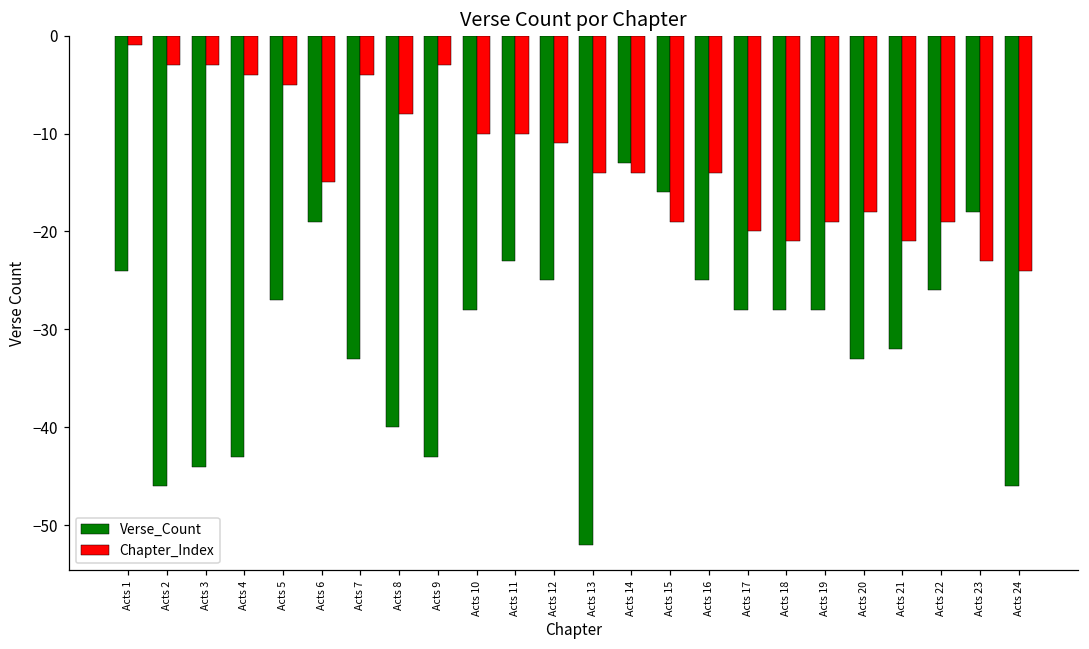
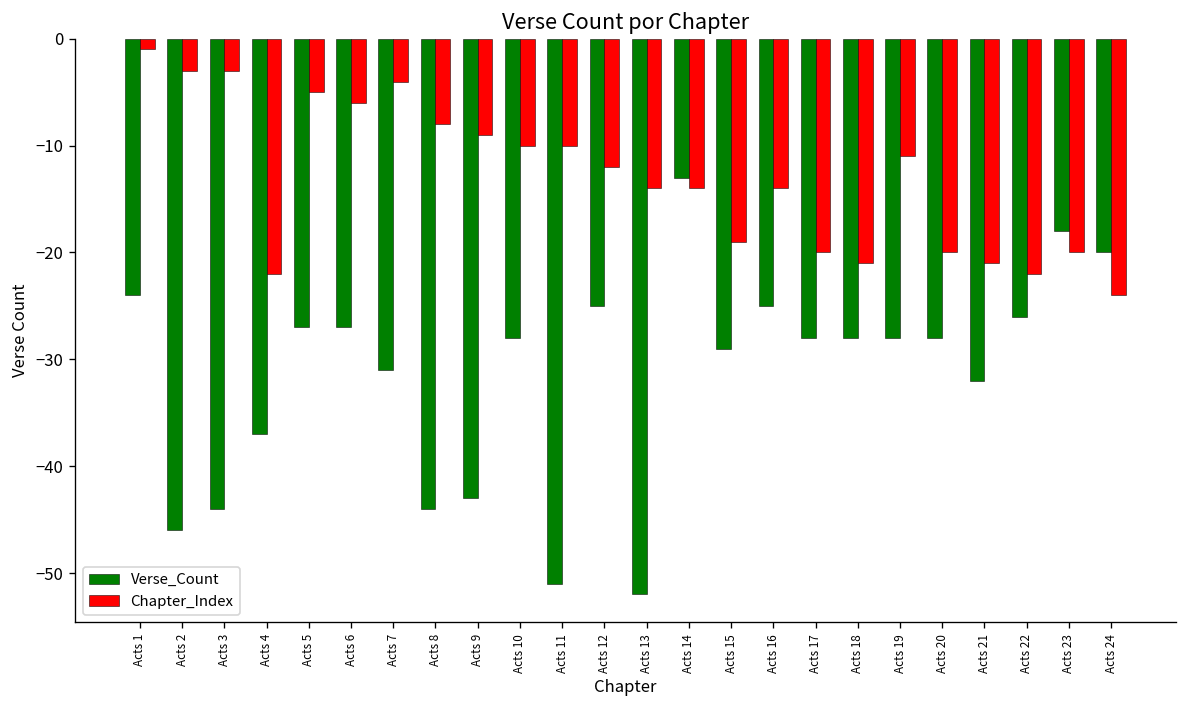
  {
    "Verse_Count": {
      "Acts 1": -24,
      "Acts 2": -46,
      "Acts 3": -44,
-     "Acts 4": -43,
+     "Acts 4": -37,
      "Acts 5": -27,
-     "Acts 6": -19,
-     "Acts 7": -33,
-     "Acts 8": -40,
+     "Acts 6": -27,
+     "Acts 7": -31,
+     "Acts 8": -44,
      "Acts 9": -43,
      "Acts 10": -28,
-     "Acts 11": -23,
+     "Acts 11": -51,
      "Acts 12": -25,
      "Acts 13": -52,
      "Acts 14": -13,
-     "Acts 15": -16,
+     "Acts 15": -29,
      "Acts 16": -25,
      "Acts 17": -28,
      "Acts 18": -28,
      "Acts 19": -28,
-     "Acts 20": -33,
+     "Acts 20": -28,
      "Acts 21": -32,
      "Acts 22": -26,
      "Acts 23": -18,
-     "Acts 24": -46
+     "Acts 24": -20
    },
    "Chapter_Index": {
      "Acts 1": -1,
      "Acts 2": -3,
      "Acts 3": -3,
-     "Acts 4": -4,
+     "Acts 4": -22,
      "Acts 5": -5,
-     "Acts 6": -15,
+     "Acts 6": -6,
      "Acts 7": -4,
      "Acts 8": -8,
-     "Acts 9": -3,
+     "Acts 9": -9,
      "Acts 10": -10,
      "Acts 11": -10,
-     "Acts 12": -11,
+     "Acts 12": -12,
      "Acts 13": -14,
      "Acts 14": -14,
      "Acts 15": -19,
      "Acts 16": -14,
      "Acts 17": -20,
      "Acts 18": -21,
-     "Acts 19": -19,
-     "Acts 20": -18,
+     "Acts 19": -11,
+     "Acts 20": -20,
      "Acts 21": -21,
-     "Acts 22": -19,
-     "Acts 23": -23,
+     "Acts 22": -22,
+     "Acts 23": -20,
      "Acts 24": -24
    }
  }
